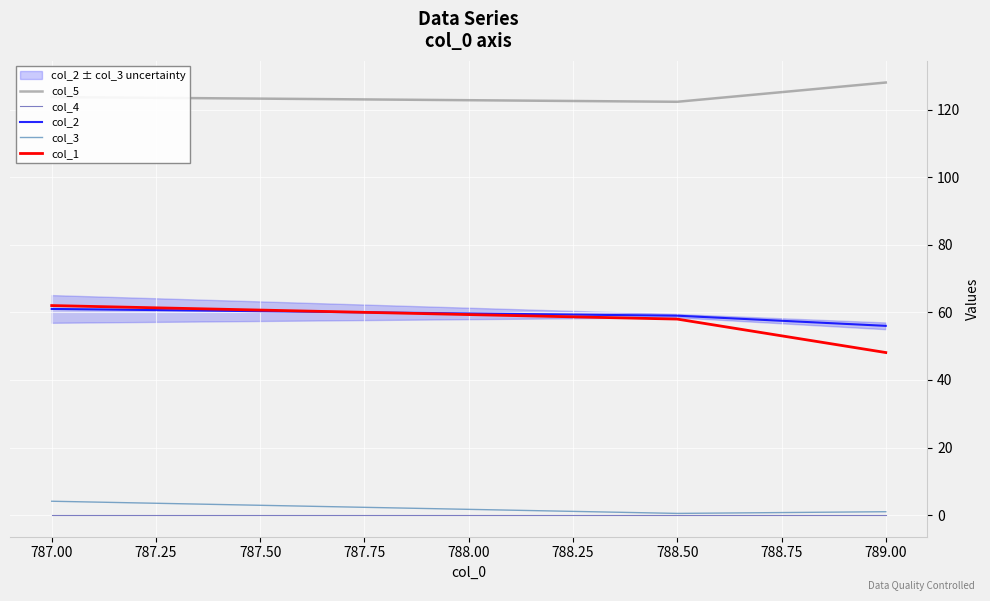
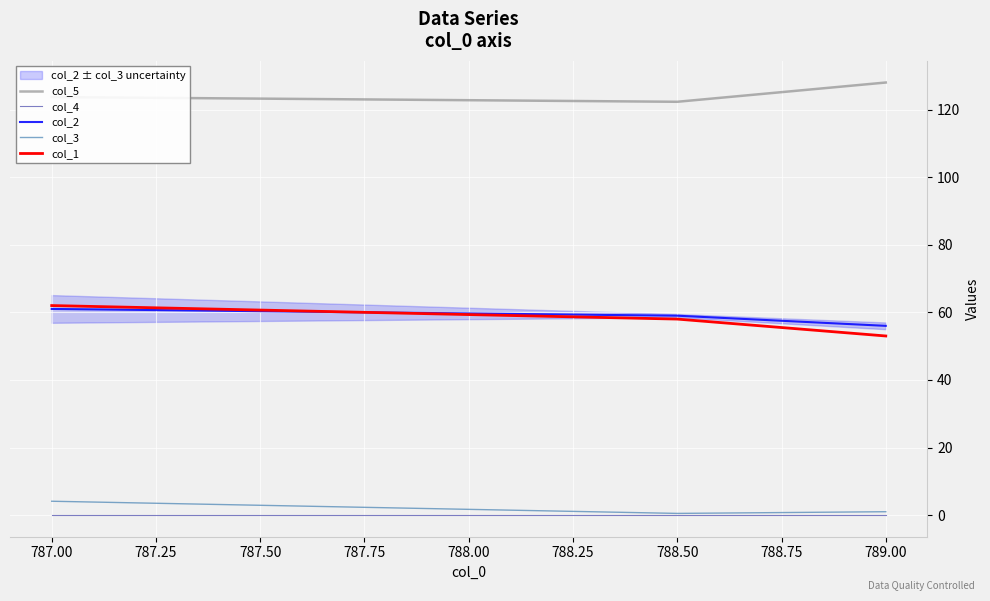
  {
    "col_5": {
      "788.50": 122,
      "789.00": 128
    },
    "col_4": {
      "787.00": 0,
      "789.00": 0
    },
    "col_3": {
      "787.00": 4,
      "789.00": 1
    },
    "col_1": {
      "787.00": 62,
      "788.50": 58,
-     "789.00": 48
+     "789.00": 53
    }
  }
